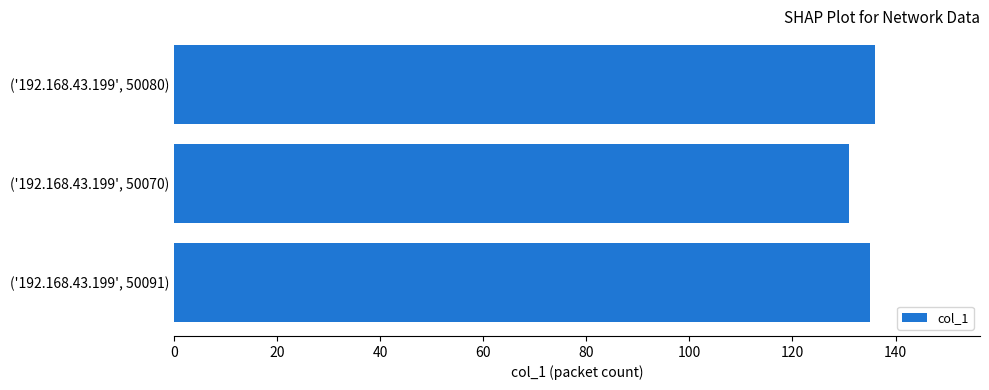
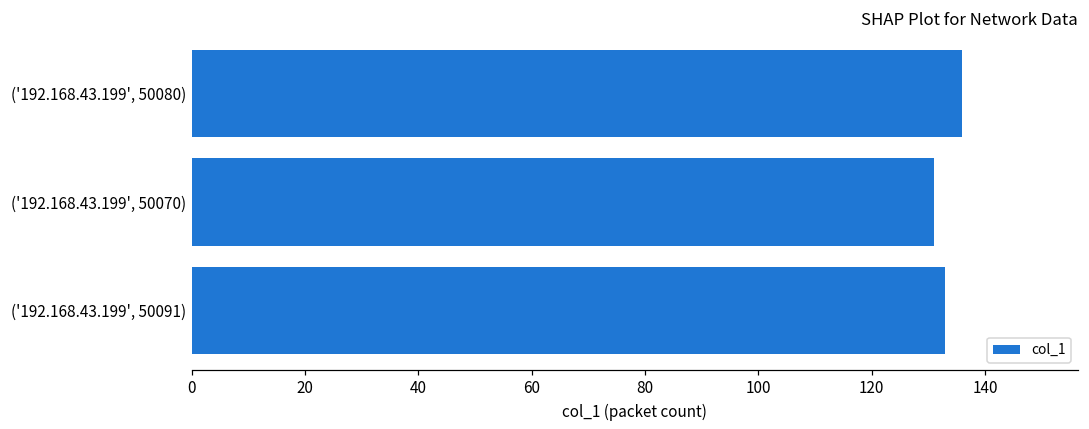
  {
    "('192.168.43.199', 50080)": 136,
    "('192.168.43.199', 50070)": 131,
-   "('192.168.43.199', 50091)": 135
+   "('192.168.43.199', 50091)": 133
  }
